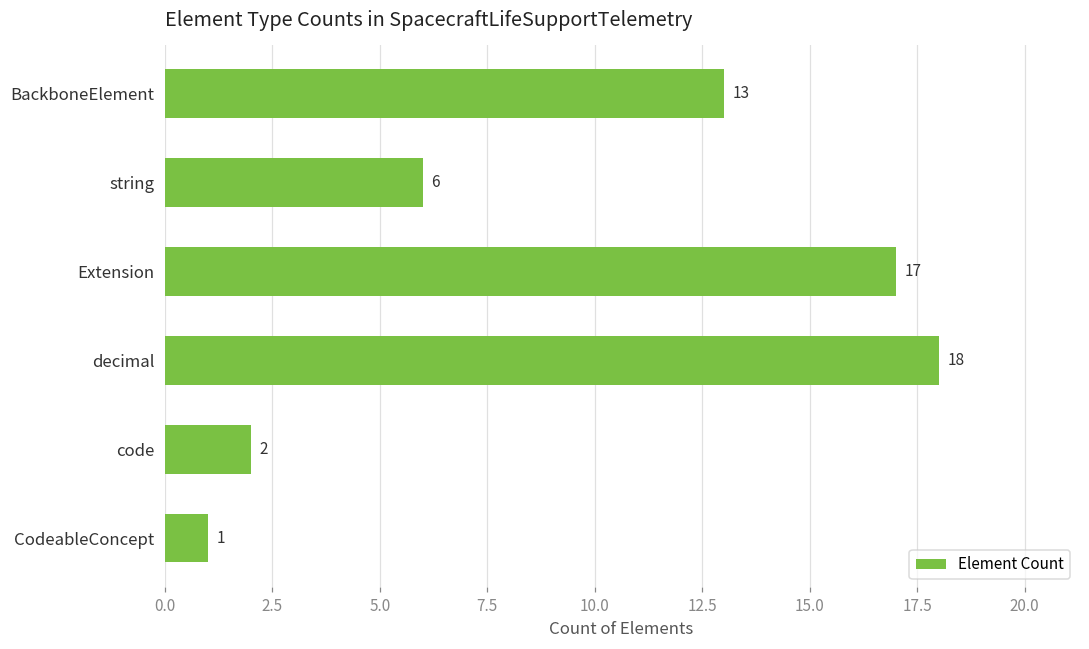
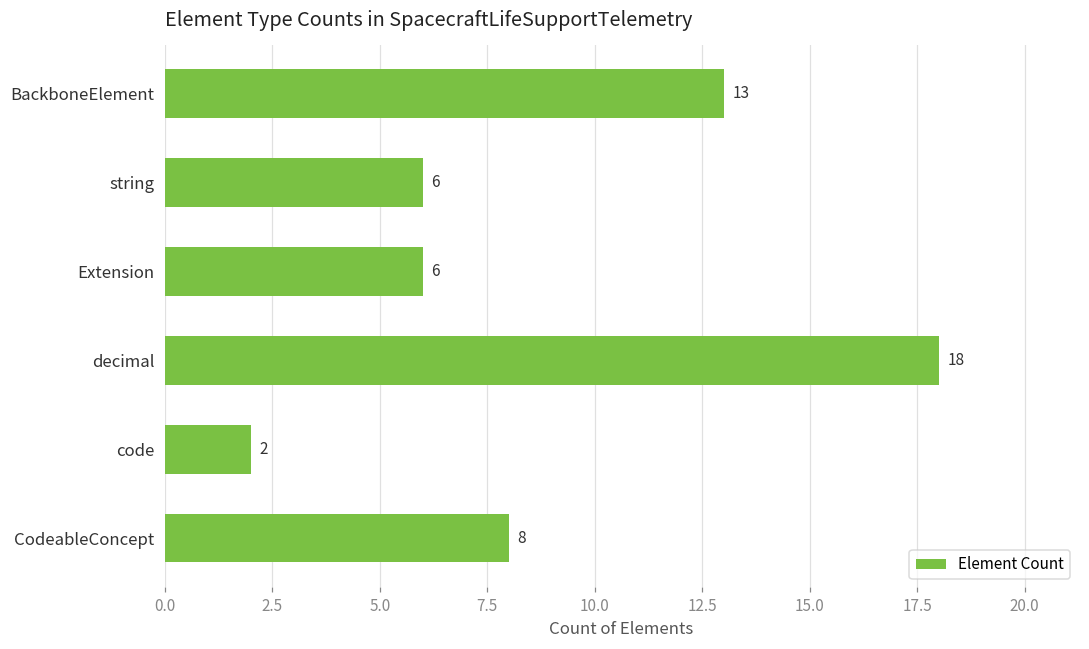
  {
    "BackboneElement": 13,
    "string": 6,
-   "Extension": 17,
+   "Extension": 6,
    "decimal": 18,
    "code": 2,
-   "CodeableConcept": 1
+   "CodeableConcept": 8
  }
